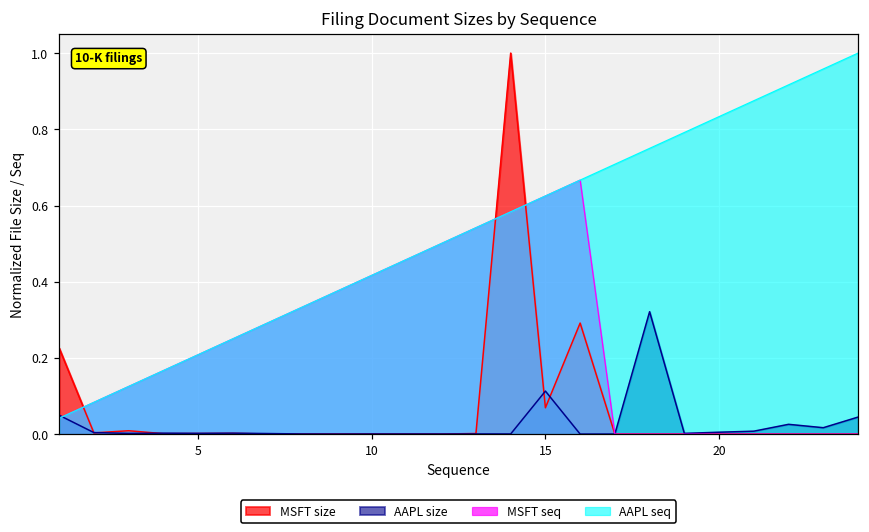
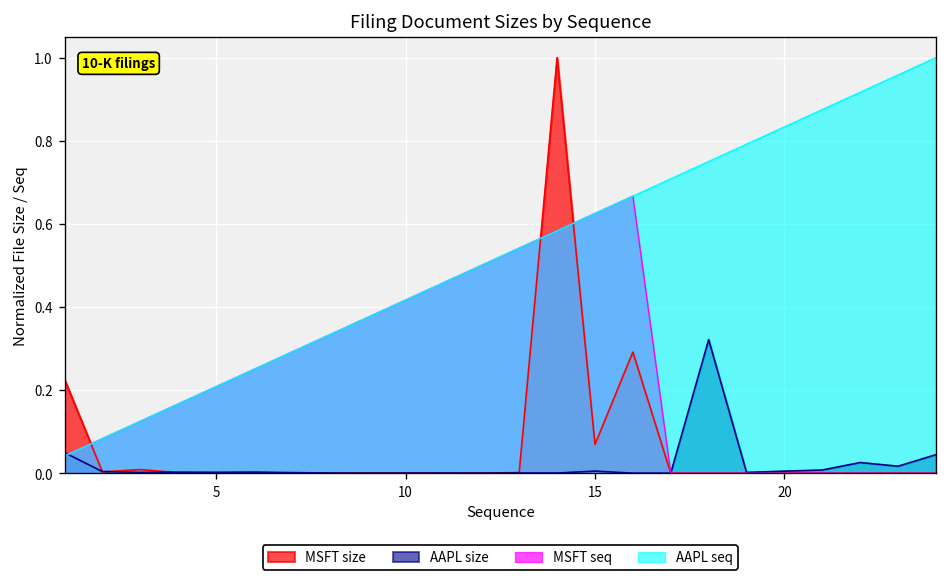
  {
    "MSFT size": {
      "15": 0.07
    },
    "AAPL size": {
-     "15": 0.11
+     "15": 0.01
    },
    "AAPL seq": {
      "20": 0.83
    }
  }
